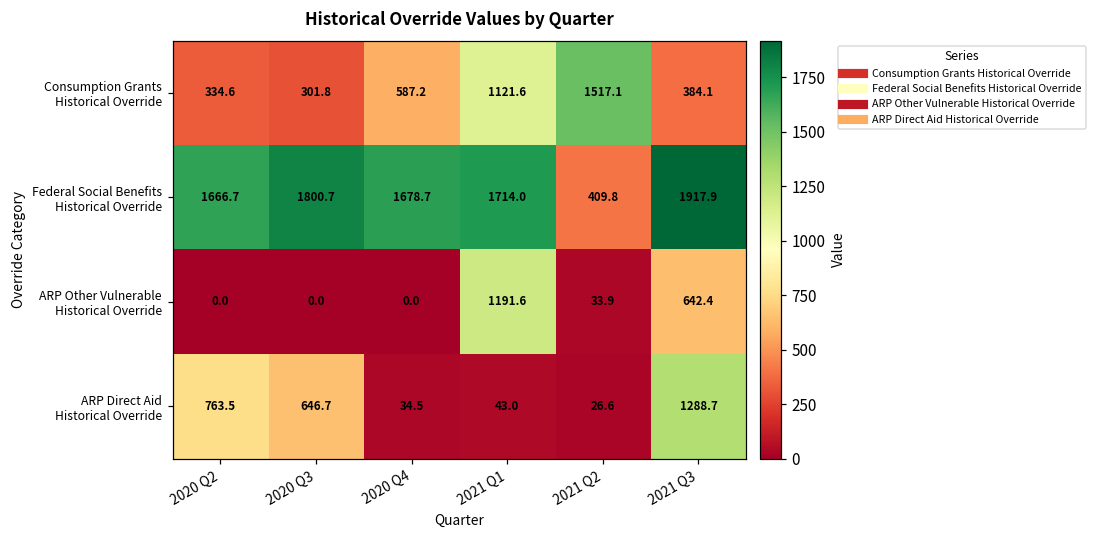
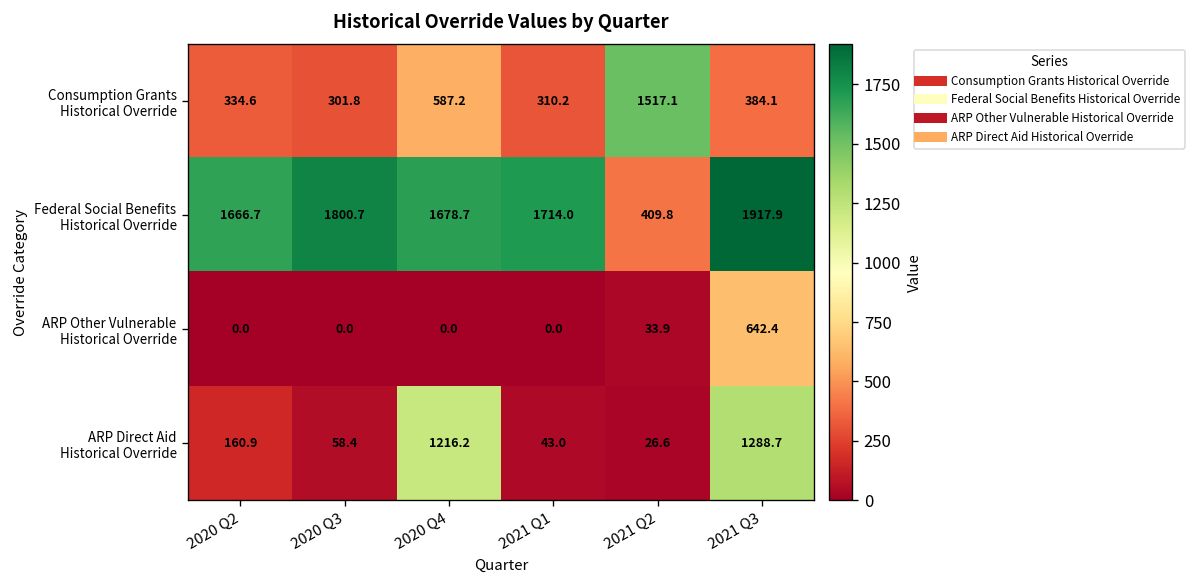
  {
    "Consumption Grants Historical Override": {
      "2020 Q2": 334.6,
      "2020 Q3": 301.8,
      "2020 Q4": 587.2,
-     "2021 Q1": 1121.6,
+     "2021 Q1": 310.2,
      "2021 Q2": 1517.1,
      "2021 Q3": 384.1
    },
    "Federal Social Benefits Historical Override": {
      "2020 Q2": 1666.7,
      "2020 Q3": 1800.7,
      "2020 Q4": 1678.7,
      "2021 Q1": 1714.0,
      "2021 Q2": 409.8,
      "2021 Q3": 1917.9
    },
    "ARP Other Vulnerable Historical Override": {
      "2020 Q2": 0.0,
      "2020 Q3": 0.0,
      "2020 Q4": 0.0,
-     "2021 Q1": 1191.6,
+     "2021 Q1": 0.0,
      "2021 Q2": 33.9,
      "2021 Q3": 642.4
    },
    "ARP Direct Aid Historical Override": {
-     "2020 Q2": 763.5,
-     "2020 Q3": 646.7,
-     "2020 Q4": 34.5,
+     "2020 Q2": 160.9,
+     "2020 Q3": 58.4,
+     "2020 Q4": 1216.2,
      "2021 Q1": 43.0,
      "2021 Q2": 26.6,
      "2021 Q3": 1288.7
    }
  }
